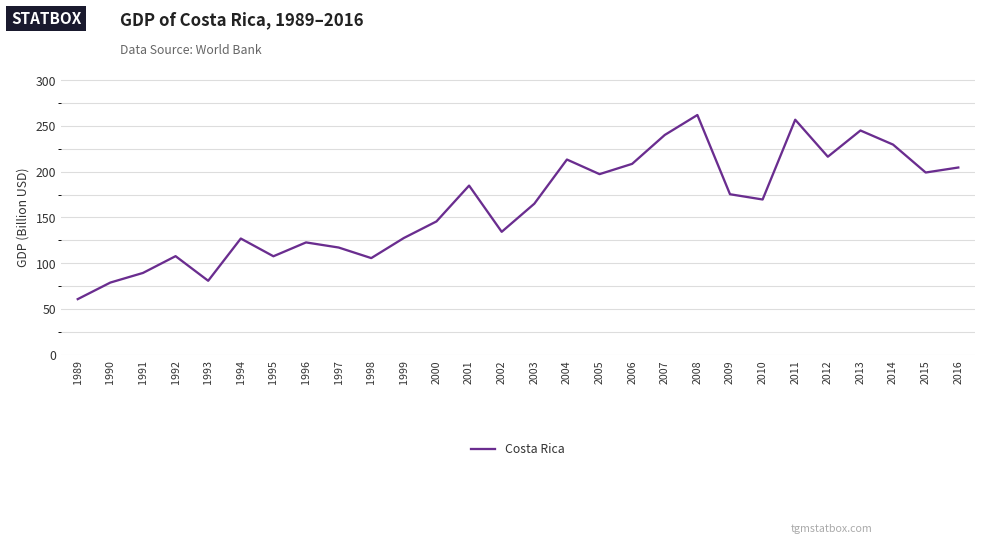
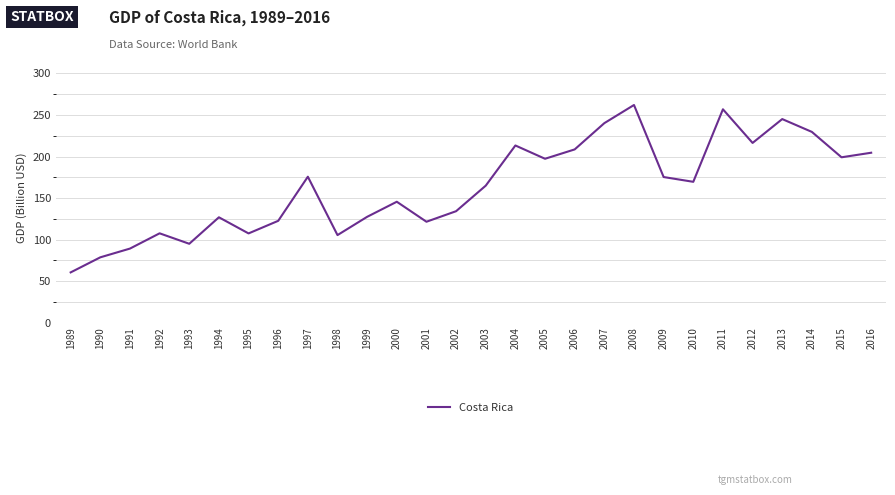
  {
    "1989": 60,
    "1990": 80,
    "1991": 90,
    "1992": 110,
-   "1993": 80,
+   "1993": 100,
    "1994": 130,
    "1995": 110,
    "1996": 120,
-   "1997": 120,
+   "1997": 180,
    "1998": 110,
    "1999": 130,
    "2000": 150,
-   "2001": 180,
+   "2001": 120,
    "2002": 130,
    "2003": 160,
    "2004": 210,
    "2005": 200,
    "2006": 210,
    "2007": 240,
    "2008": 260,
    "2009": 180,
    "2010": 170,
    "2011": 260,
    "2012": 220,
    "2013": 250,
    "2014": 230,
    "2015": 200,
    "2016": 200
  }
